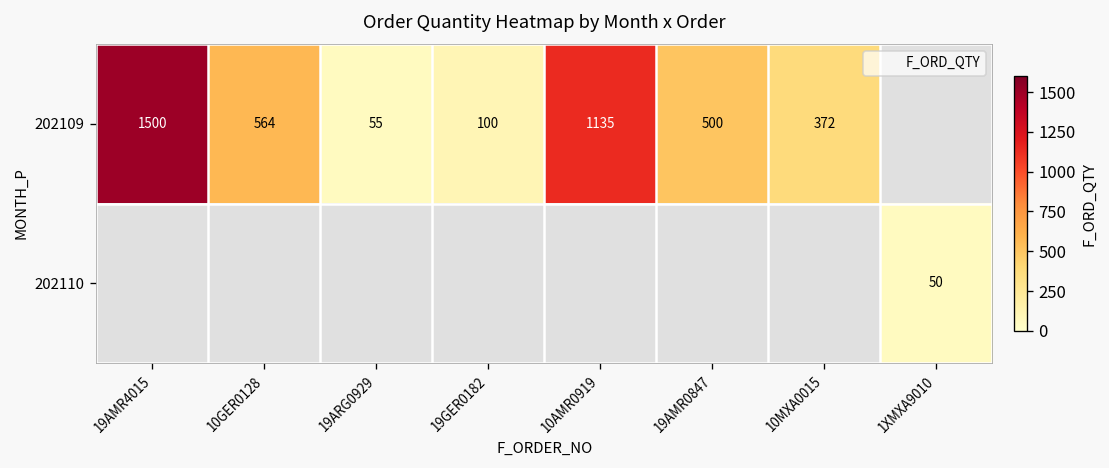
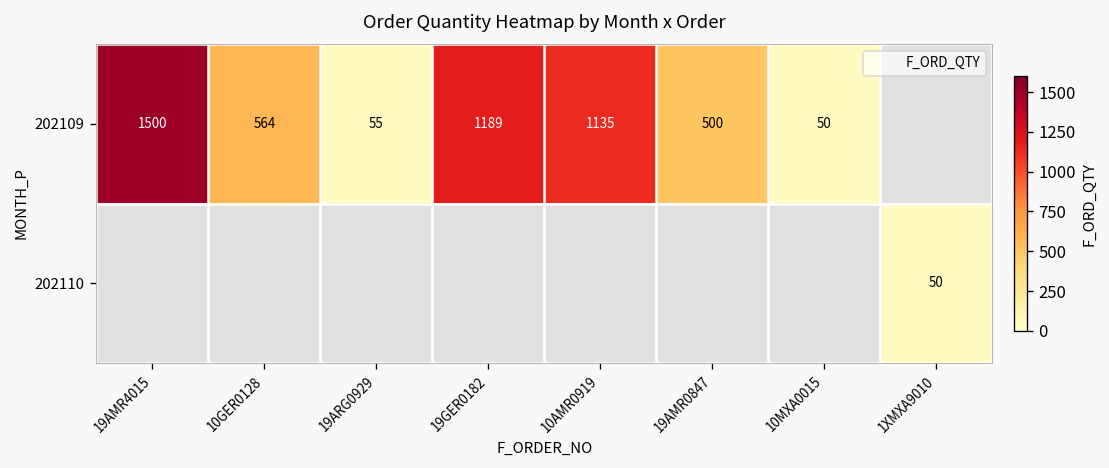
  {
    "202109": {
      "19AMR4015": 1500,
      "10GER0128": 564,
      "19ARG0929": 55,
-     "19GER0182": 100,
+     "19GER0182": 1189,
      "10AMR0919": 1135,
      "19AMR0847": 500,
-     "10MXA0015": 372
+     "10MXA0015": 50
    },
    "202110": {
      "1XMXA9010": 50
    }
  }
